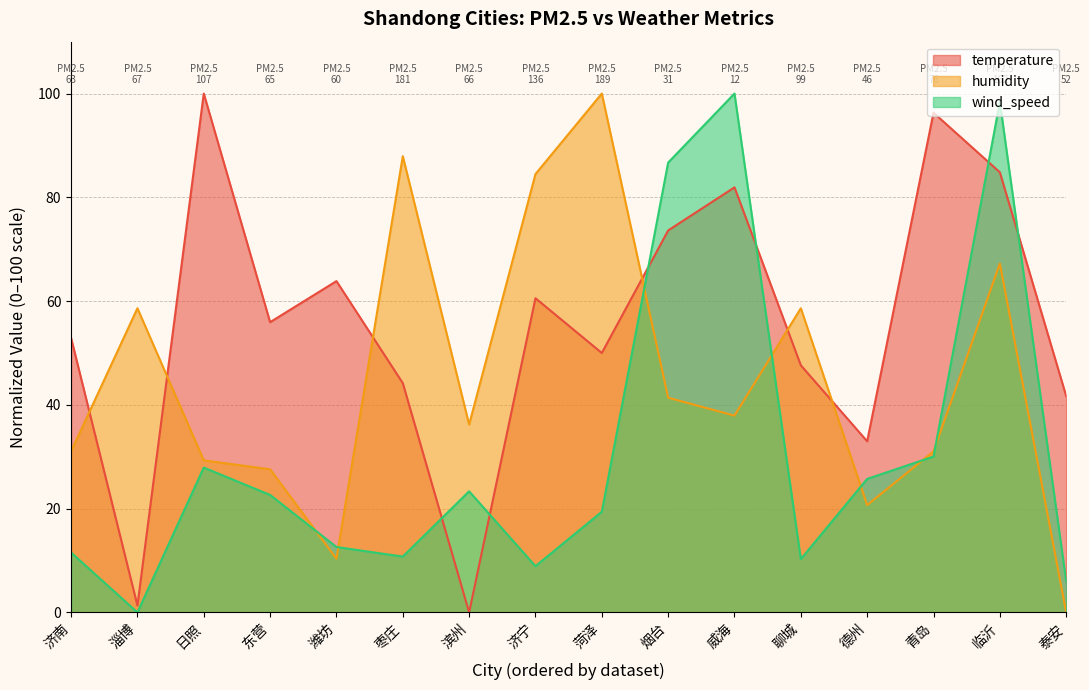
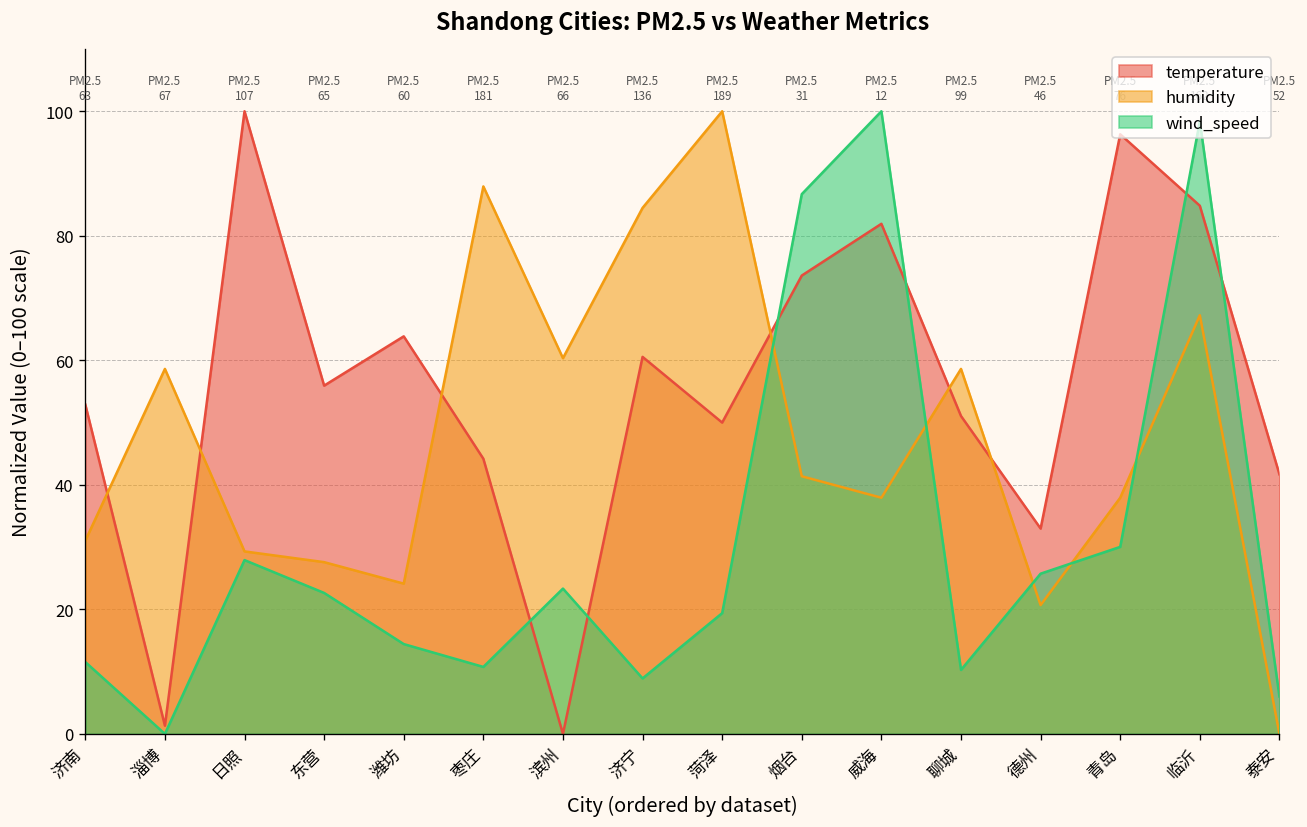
  {
    "temperature": {
      "济南": 53,
      "淄博": 1,
      "东营": 56,
      "潍坊": 64,
      "枣庄": 44,
      "滨州": 0,
      "济宁": 61,
      "菏泽": 50,
      "烟台": 74,
      "威海": 82,
-     "聊城": 48,
+     "聊城": 51,
      "德州": 33,
      "临沂": 85,
      "泰安": 42
    },
    "humidity": {
      "济南": 31,
      "淄博": 59,
      "日照": 29,
      "东营": 28,
-     "潍坊": 10,
+     "潍坊": 24,
      "枣庄": 88,
-     "滨州": 36,
+     "滨州": 60,
      "济宁": 84,
      "烟台": 41,
      "威海": 38,
      "聊城": 59,
      "德州": 21,
-     "青岛": 31,
+     "青岛": 38,
      "临沂": 67,
      "泰安": 0
    },
    "wind_speed": {
      "济南": 12,
      "淄博": 0,
      "日照": 28,
      "东营": 23,
-     "潍坊": 13,
+     "潍坊": 14,
      "枣庄": 11,
      "滨州": 23,
      "济宁": 9,
      "菏泽": 19,
      "烟台": 87,
      "聊城": 10,
      "德州": 26,
      "青岛": 30,
      "泰安": 6
    }
  }
